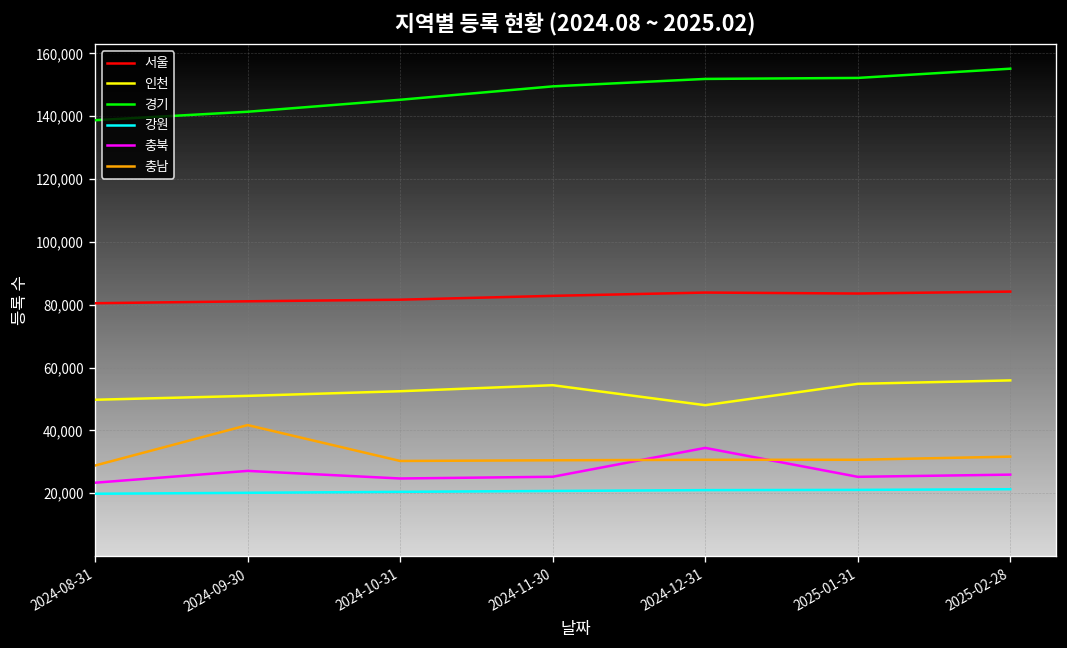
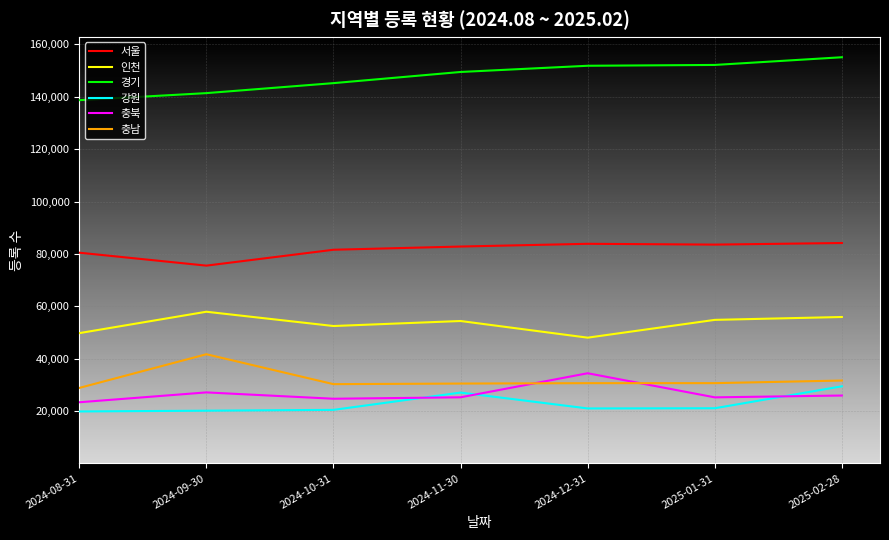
  {
    "서울": {
      "2024-08-31": "80,000",
-     "2024-09-30": "81,000",
+     "2024-09-30": "76,000",
      "2024-10-31": "82,000",
      "2024-11-30": "83,000",
      "2024-12-31": "84,000",
      "2025-01-31": "84,000",
      "2025-02-28": "84,000"
    },
    "인천": {
      "2024-08-31": "50,000",
-     "2024-09-30": "51,000",
+     "2024-09-30": "58,000",
      "2024-10-31": "52,000",
      "2024-11-30": "54,000",
      "2024-12-31": "48,000",
      "2025-01-31": "55,000",
      "2025-02-28": "56,000"
    },
    "경기": {
      "2024-08-31": "139,000",
      "2024-09-30": "141,000",
      "2024-10-31": "145,000",
      "2024-11-30": "149,000",
      "2024-12-31": "152,000",
      "2025-01-31": "152,000",
      "2025-02-28": "155,000"
    },
    "강원": {
      "2024-08-31": "20,000",
      "2024-09-30": "20,000",
      "2024-10-31": "20,000",
-     "2024-11-30": "21,000",
+     "2024-11-30": "27,000",
      "2024-12-31": "21,000",
      "2025-01-31": "21,000",
-     "2025-02-28": "21,000"
+     "2025-02-28": "29,000"
    },
    "충북": {
      "2024-08-31": "23,000",
      "2024-09-30": "27,000",
      "2024-10-31": "25,000",
      "2024-11-30": "25,000",
      "2024-12-31": "34,000",
      "2025-01-31": "25,000",
      "2025-02-28": "26,000"
    },
    "충남": {
      "2024-08-31": "29,000",
      "2024-09-30": "42,000",
      "2024-10-31": "30,000",
      "2024-11-30": "31,000",
      "2024-12-31": "31,000",
      "2025-01-31": "31,000",
      "2025-02-28": "32,000"
    }
  }
